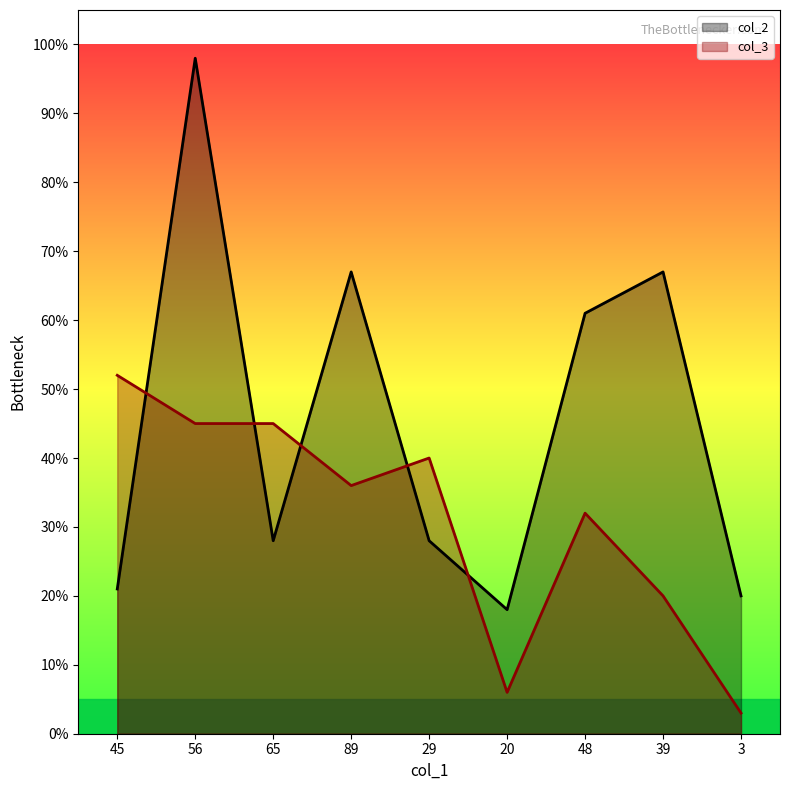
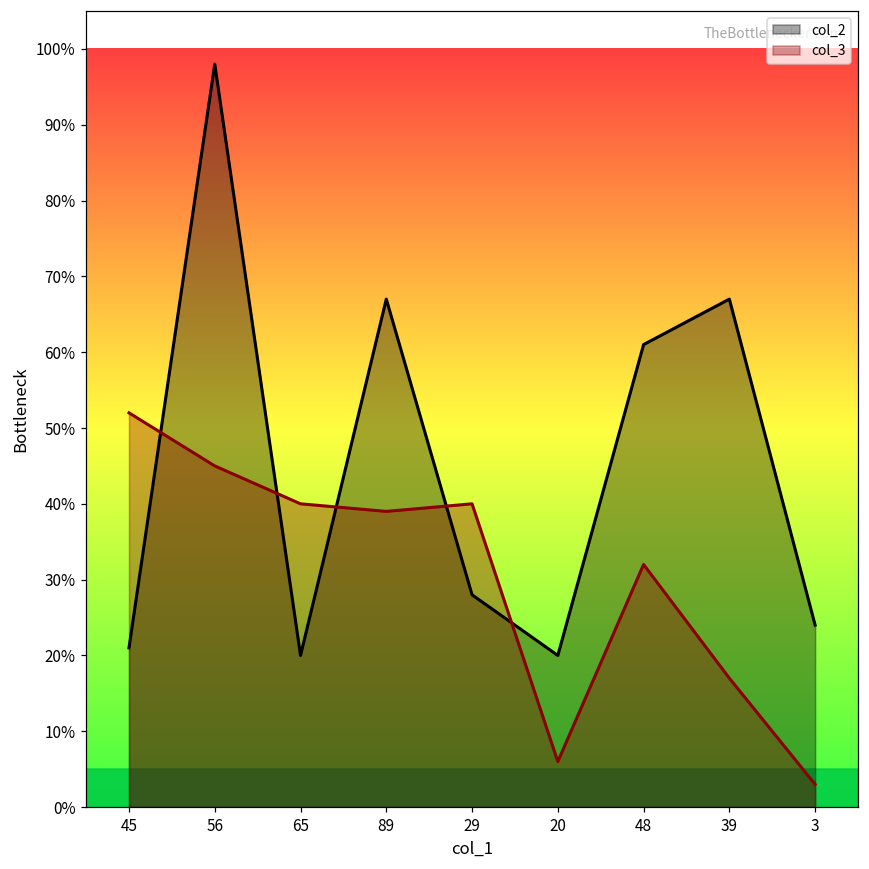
  {
    "col_2": {
      "45": "21%",
      "56": "98%",
-     "65": "28%",
+     "65": "20%",
      "89": "67%",
      "29": "28%",
-     "20": "18%",
+     "20": "20%",
      "48": "61%",
      "39": "67%",
-     "3": "20%"
+     "3": "24%"
    },
    "col_3": {
      "45": "52%",
      "56": "45%",
-     "65": "45%",
-     "89": "36%",
+     "65": "40%",
+     "89": "39%",
      "29": "40%",
      "20": "6%",
      "48": "32%",
-     "39": "20%"
+     "39": "17%"
    }
  }
